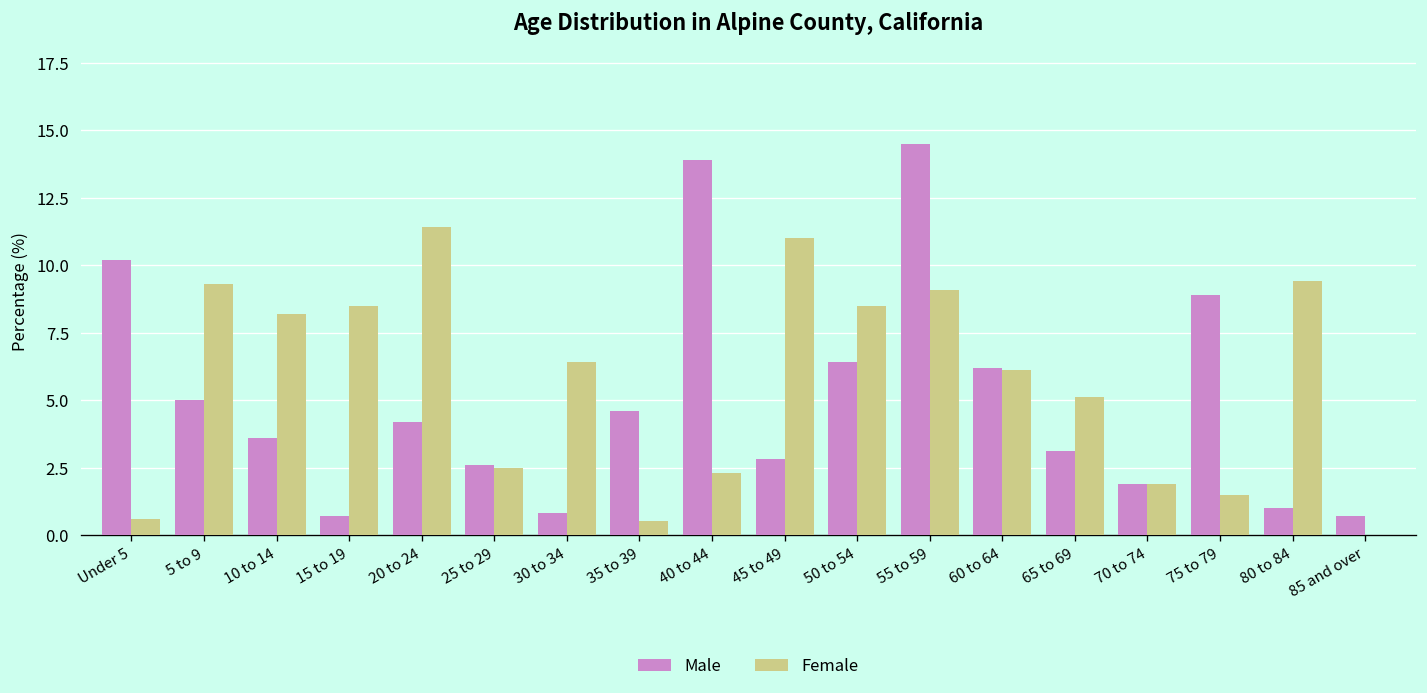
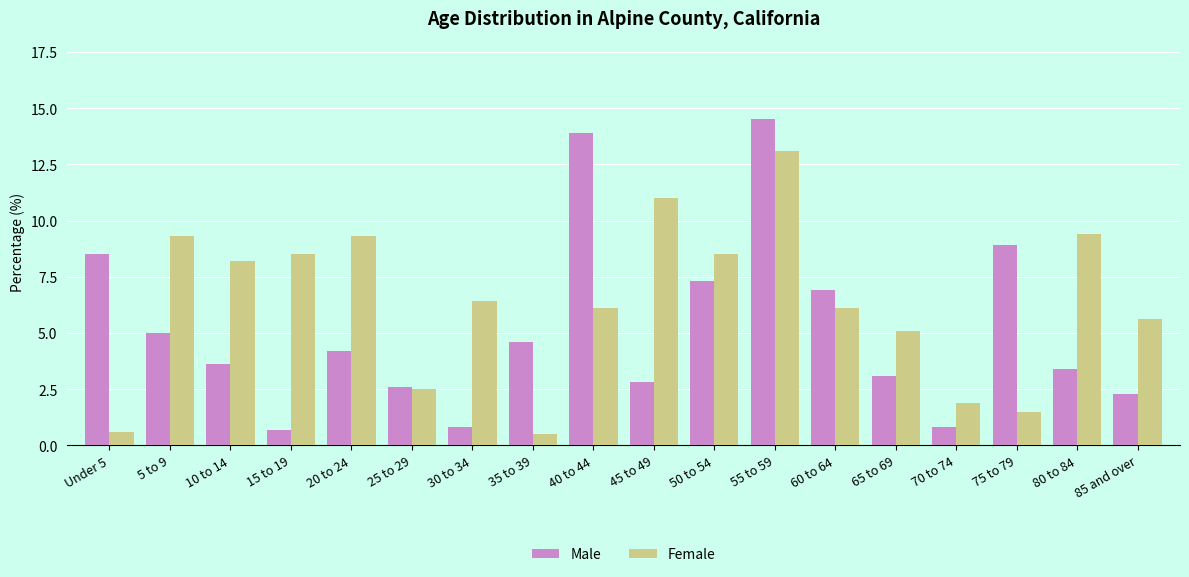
  {
    "Male": {
-     "Under 5": 10.2,
+     "Under 5": 8.5,
      "5 to 9": 5.0,
      "10 to 14": 3.6,
      "15 to 19": 0.7,
      "20 to 24": 4.2,
      "25 to 29": 2.6,
      "30 to 34": 0.8,
      "35 to 39": 4.6,
      "40 to 44": 13.9,
      "45 to 49": 2.8,
-     "50 to 54": 6.4,
+     "50 to 54": 7.3,
      "55 to 59": 14.5,
-     "60 to 64": 6.2,
+     "60 to 64": 6.9,
      "65 to 69": 3.1,
-     "70 to 74": 1.9,
+     "70 to 74": 0.8,
      "75 to 79": 8.9,
-     "80 to 84": 1.0,
-     "85 and over": 0.7
+     "80 to 84": 3.4,
+     "85 and over": 2.3
    },
    "Female": {
      "Under 5": 0.6,
      "5 to 9": 9.3,
      "10 to 14": 8.2,
      "15 to 19": 8.5,
-     "20 to 24": 11.4,
+     "20 to 24": 9.3,
      "25 to 29": 2.5,
      "30 to 34": 6.4,
      "35 to 39": 0.5,
-     "40 to 44": 2.3,
+     "40 to 44": 6.1,
      "45 to 49": 11.0,
      "50 to 54": 8.5,
-     "55 to 59": 9.1,
+     "55 to 59": 13.1,
      "60 to 64": 6.1,
      "65 to 69": 5.1,
      "70 to 74": 1.9,
      "75 to 79": 1.5,
      "80 to 84": 9.4,
-     "85 and over": 0.0
+     "85 and over": 5.6
    }
  }
